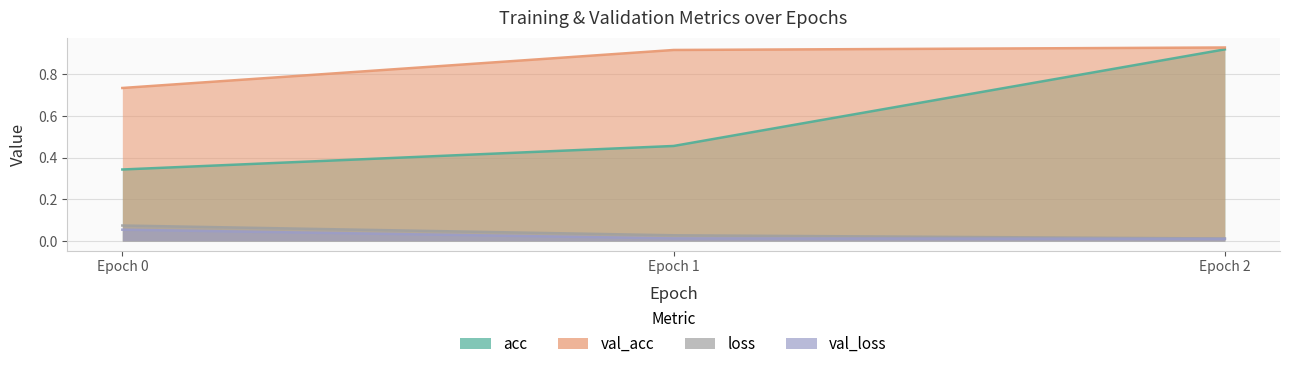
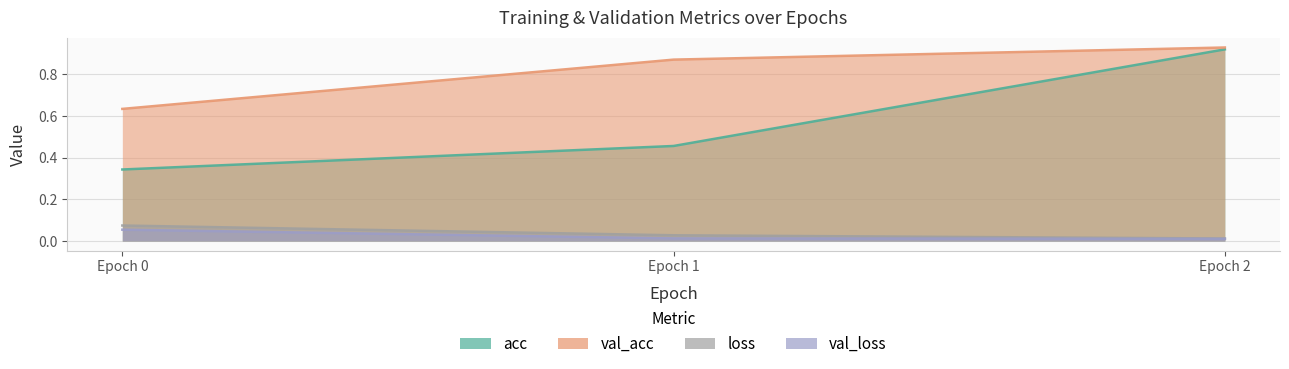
  {
    "acc": {
      "Epoch 0": 0.34,
      "Epoch 1": 0.46
    },
    "val_acc": {
-     "Epoch 0": 0.73,
-     "Epoch 1": 0.92
+     "Epoch 0": 0.63,
+     "Epoch 1": 0.87
    }
  }
